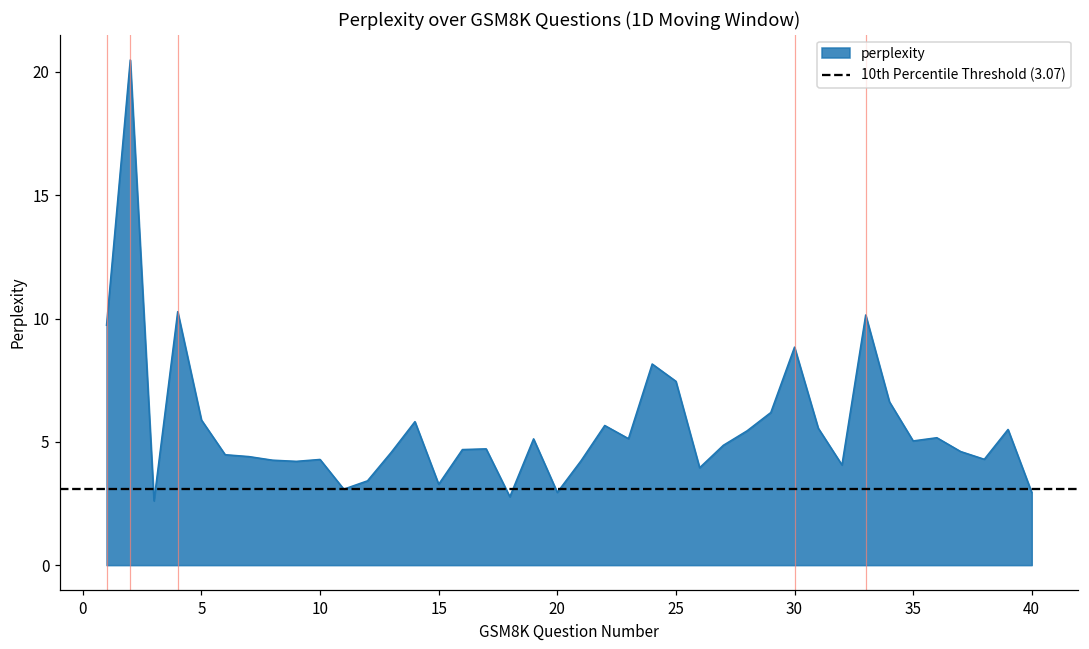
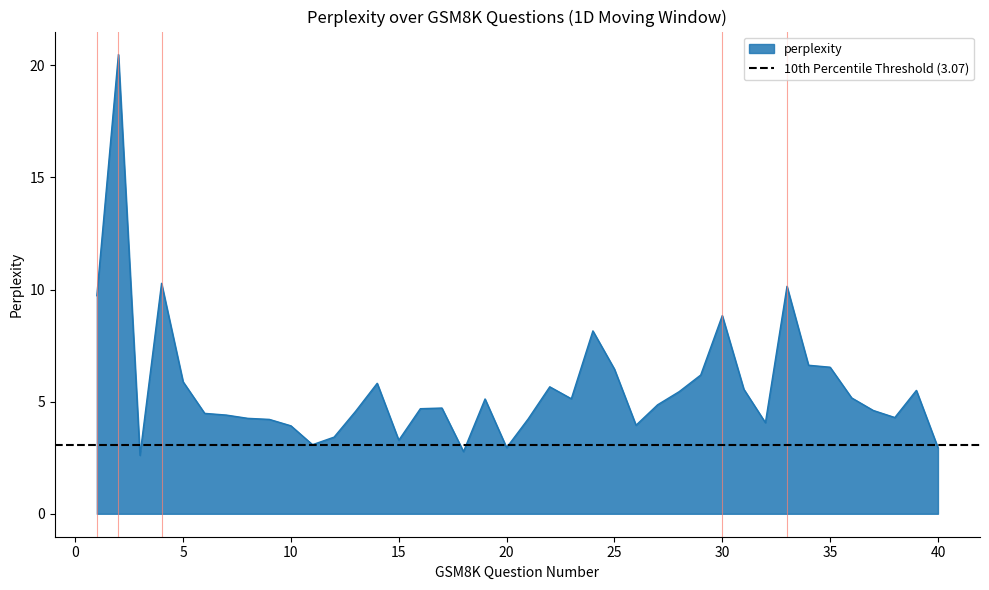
  {
    "5": 5.9,
-   "10": 4.3,
+   "10": 3.9,
    "15": 3.3,
    "20": 3.0,
-   "25": 7.5,
+   "25": 6.5,
    "30": 8.8,
-   "35": 5.0,
+   "35": 6.5,
    "40": 2.9
  }
